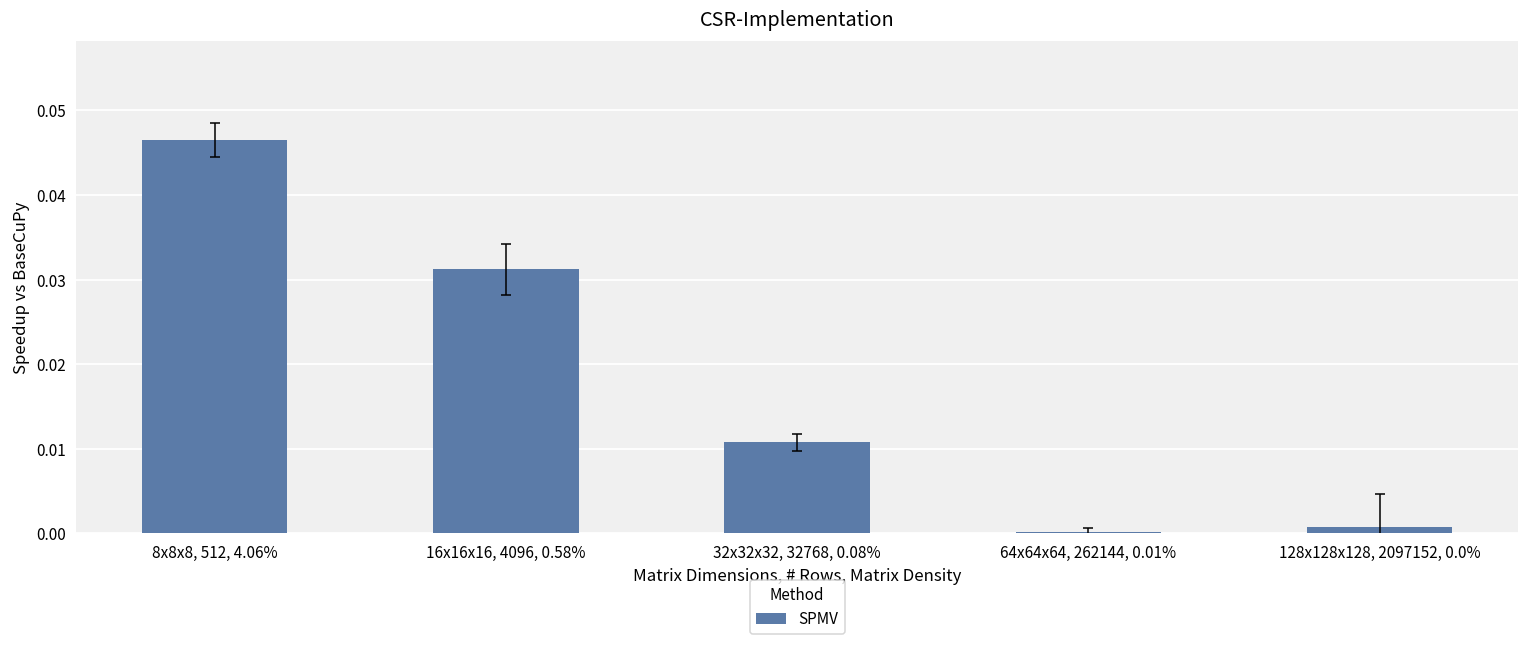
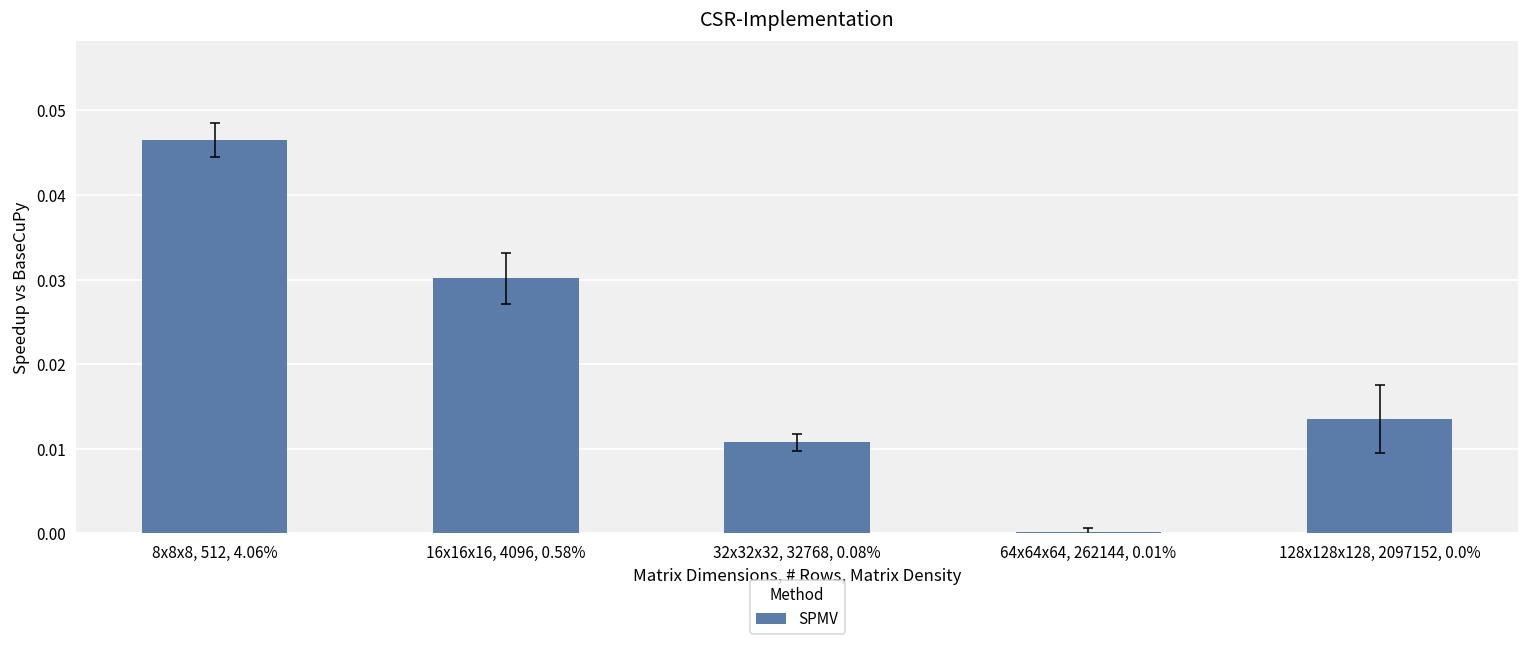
  {
    "SPMV": {
      "8x8x8, 512, 4.06%": 0.047,
-     "16x16x16, 4096, 0.58%": 0.031,
+     "16x16x16, 4096, 0.58%": 0.030,
      "32x32x32, 32768, 0.08%": 0.011,
-     "128x128x128, 2097152, 0.0%": 0.001
+     "128x128x128, 2097152, 0.0%": 0.013
    }
  }
